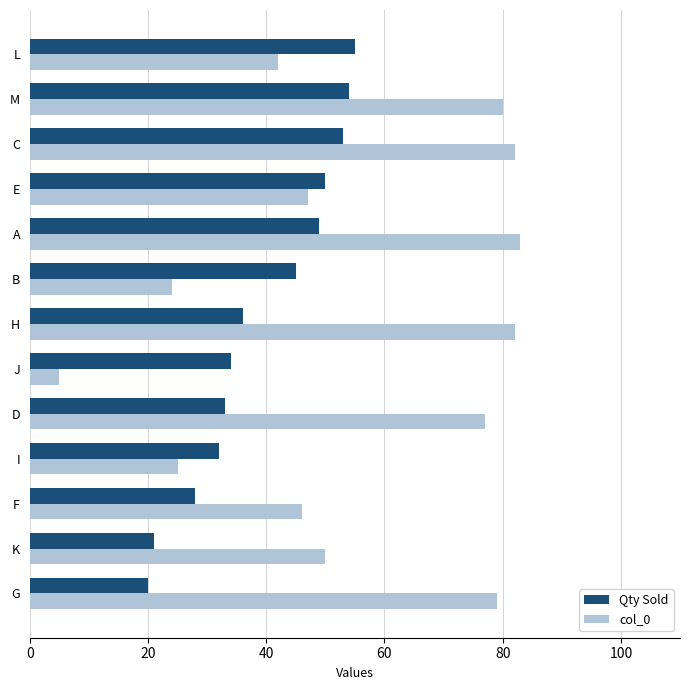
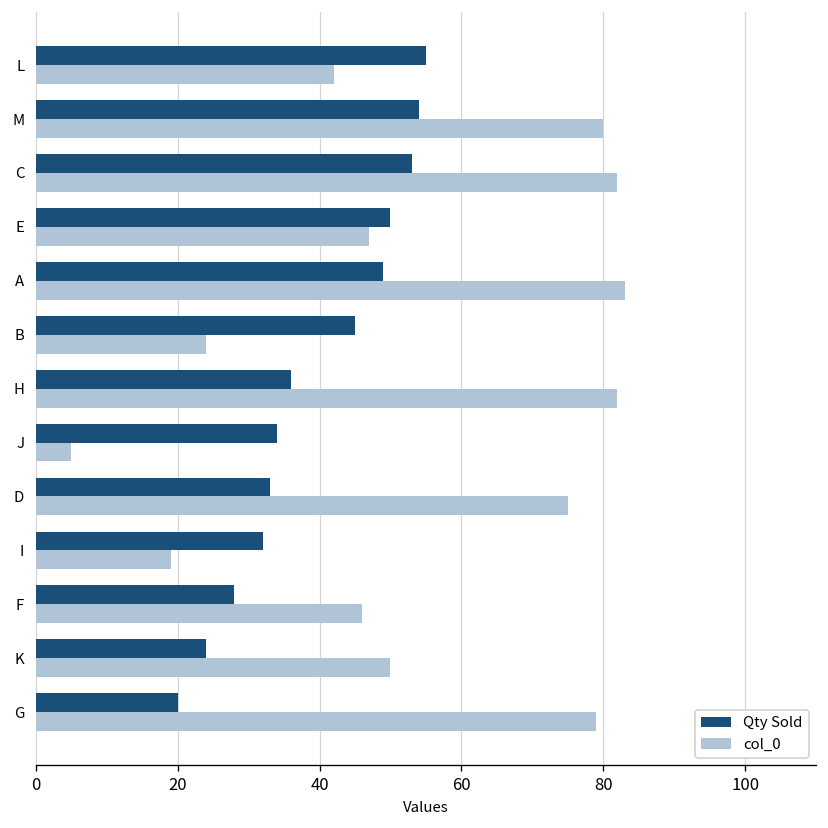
  {
    "Qty Sold": {
      "L": 55,
      "M": 54,
      "C": 53,
      "E": 50,
      "A": 49,
      "B": 45,
      "H": 36,
      "J": 34,
      "D": 33,
      "I": 32,
      "F": 28,
-     "K": 21,
+     "K": 24,
      "G": 20
    },
    "col_0": {
      "L": 42,
      "M": 80,
      "C": 82,
      "E": 47,
      "A": 83,
      "B": 24,
      "H": 82,
      "J": 5,
-     "D": 77,
-     "I": 25,
+     "D": 75,
+     "I": 19,
      "F": 46,
      "K": 50,
      "G": 79
    }
  }
